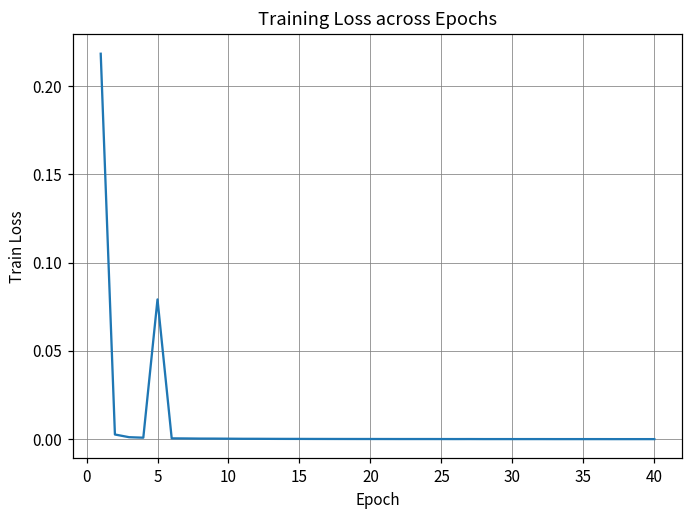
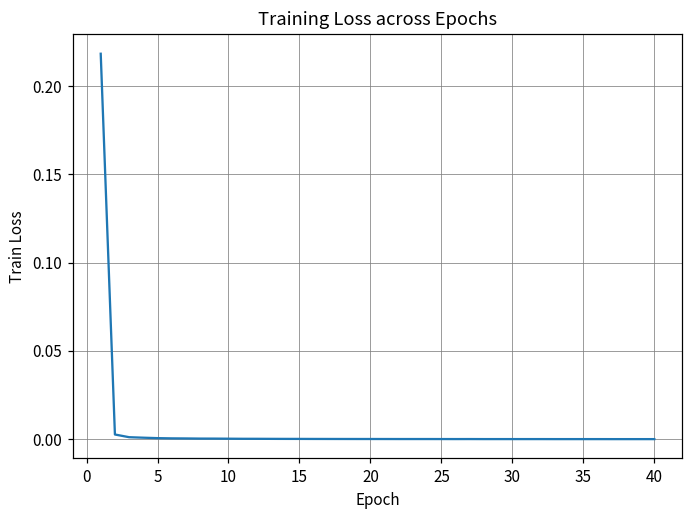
  {
-   "5": 0.079,
+   "5": 0.001,
    "10": 0.000,
    "15": 0.000,
    "20": 0.000,
    "25": 0.000,
    "30": 0.000,
    "35": 0.000,
    "40": 0.000
  }
